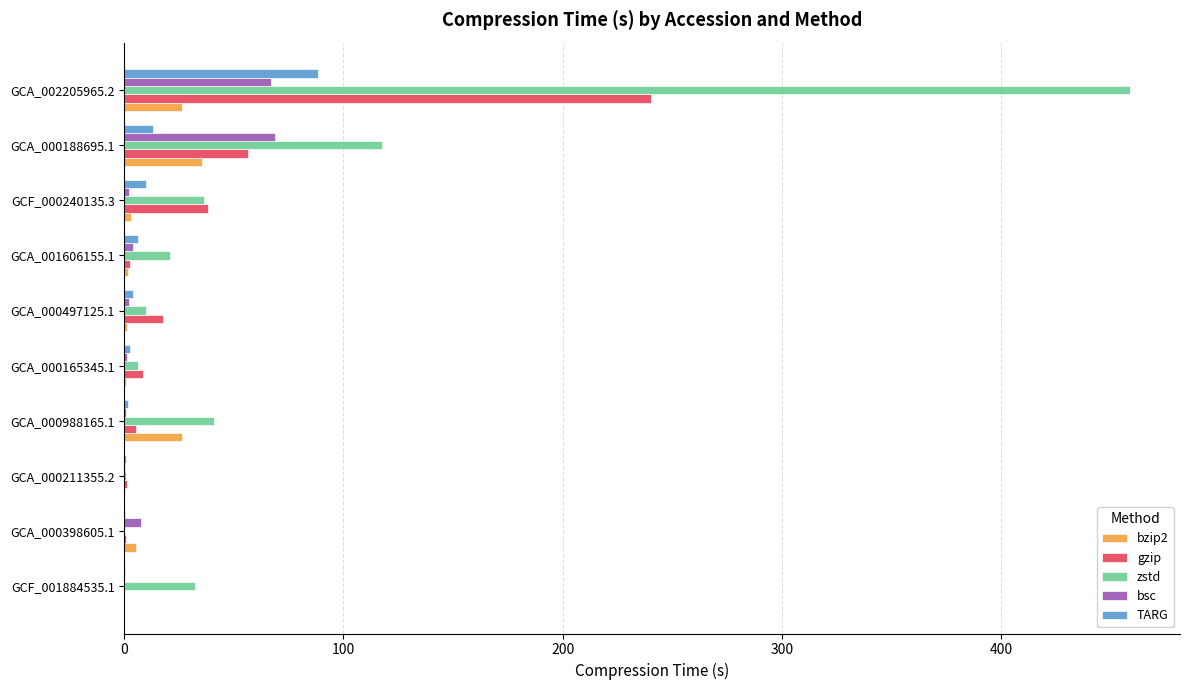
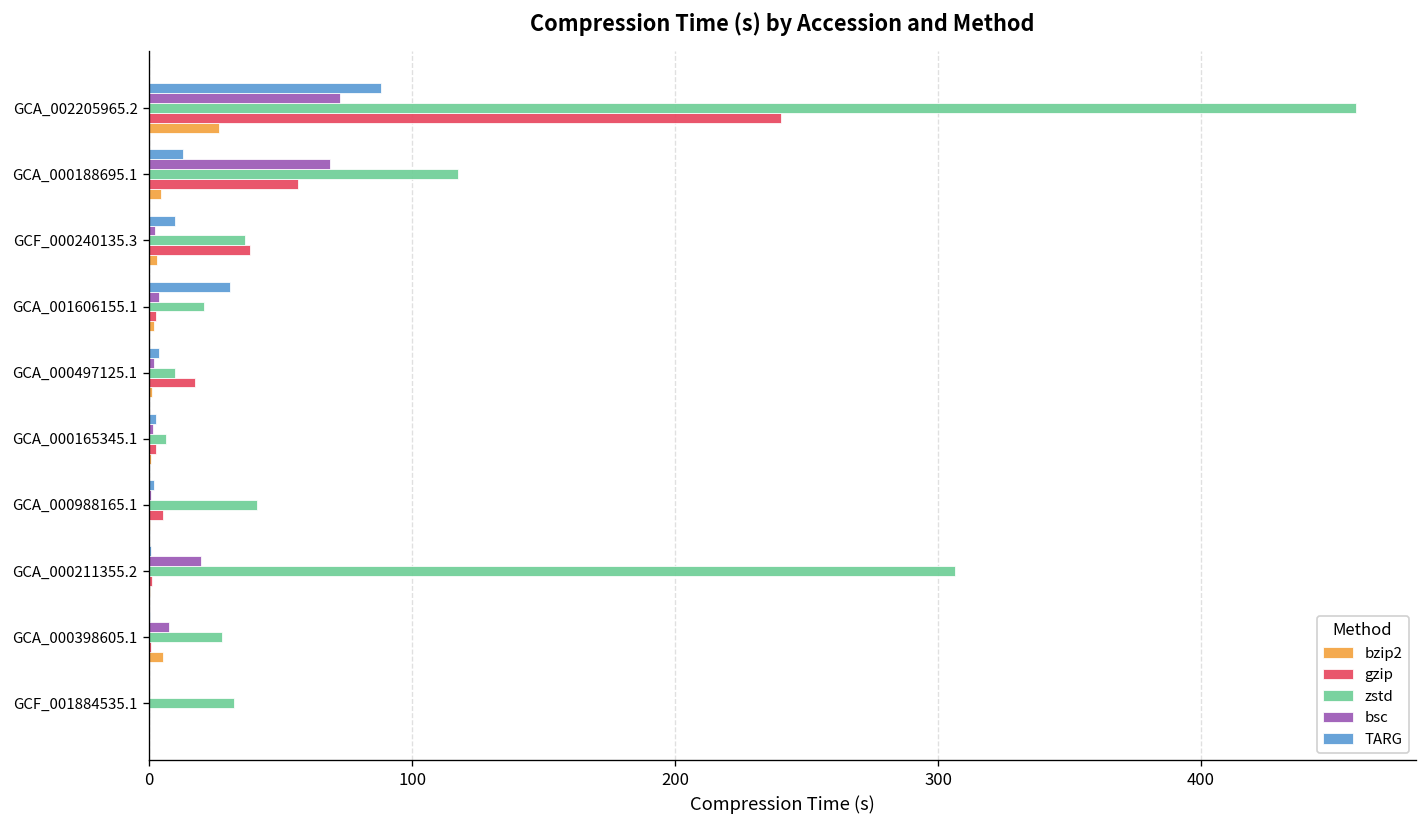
  {
    "bzip2": {
      "GCA_002205965.2": 26,
-     "GCA_000188695.1": 36,
+     "GCA_000188695.1": 5,
      "GCF_000240135.3": 3,
      "GCA_001606155.1": 2,
-     "GCA_000988165.1": 26,
+     "GCA_000988165.1": 0,
      "GCA_000398605.1": 5
    },
    "gzip": {
      "GCA_002205965.2": 240,
      "GCA_000188695.1": 57,
      "GCF_000240135.3": 38,
      "GCA_001606155.1": 3,
      "GCA_000497125.1": 18,
-     "GCA_000165345.1": 8,
+     "GCA_000165345.1": 2,
      "GCA_000988165.1": 5,
      "GCA_000211355.2": 1
    },
    "zstd": {
      "GCA_002205965.2": 459,
      "GCA_000188695.1": 117,
      "GCF_000240135.3": 36,
      "GCA_001606155.1": 21,
      "GCA_000497125.1": 10,
      "GCA_000165345.1": 6,
      "GCA_000988165.1": 41,
-     "GCA_000211355.2": 1,
-     "GCA_000398605.1": 0,
+     "GCA_000211355.2": 306,
+     "GCA_000398605.1": 28,
      "GCF_001884535.1": 32
    },
    "bsc": {
-     "GCA_002205965.2": 67,
+     "GCA_002205965.2": 73,
      "GCA_000188695.1": 69,
      "GCF_000240135.3": 2,
      "GCA_001606155.1": 4,
      "GCA_000497125.1": 2,
      "GCA_000165345.1": 1,
-     "GCA_000211355.2": 0,
+     "GCA_000211355.2": 20,
      "GCA_000398605.1": 7
    },
    "TARG": {
      "GCA_002205965.2": 88,
      "GCA_000188695.1": 13,
      "GCF_000240135.3": 10,
-     "GCA_001606155.1": 6,
+     "GCA_001606155.1": 31,
      "GCA_000497125.1": 4,
      "GCA_000165345.1": 3,
      "GCA_000988165.1": 2
    }
  }
